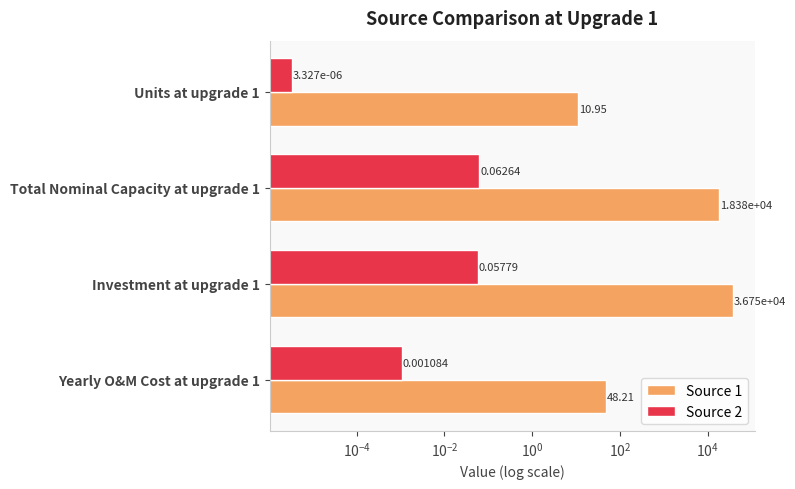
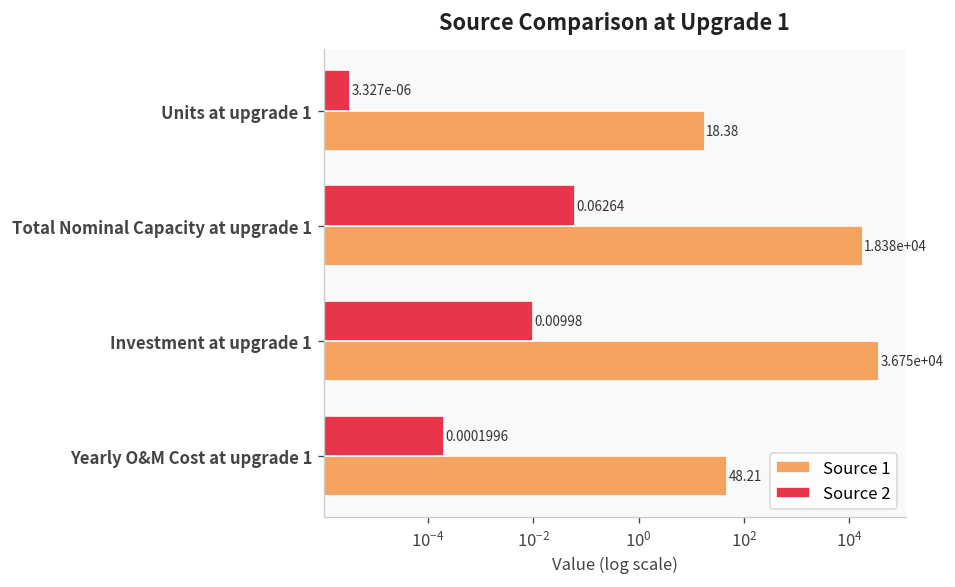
  {
    "Source 1": {
-     "Units at upgrade 1": "10.95",
+     "Units at upgrade 1": "18.38",
      "Yearly O&M Cost at upgrade 1": "48.21"
    },
    "Source 2": {
      "Units at upgrade 1": "3.327e-06",
      "Total Nominal Capacity at upgrade 1": "0.06264",
-     "Investment at upgrade 1": "0.05779",
-     "Yearly O&M Cost at upgrade 1": "0.001084"
+     "Investment at upgrade 1": "0.00998",
+     "Yearly O&M Cost at upgrade 1": "0.0001996"
    }
  }
